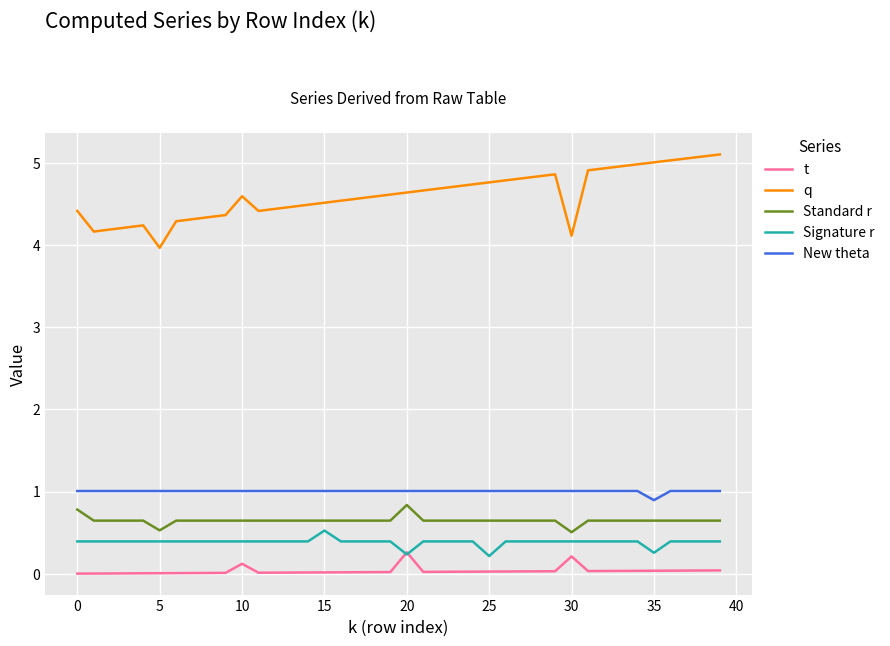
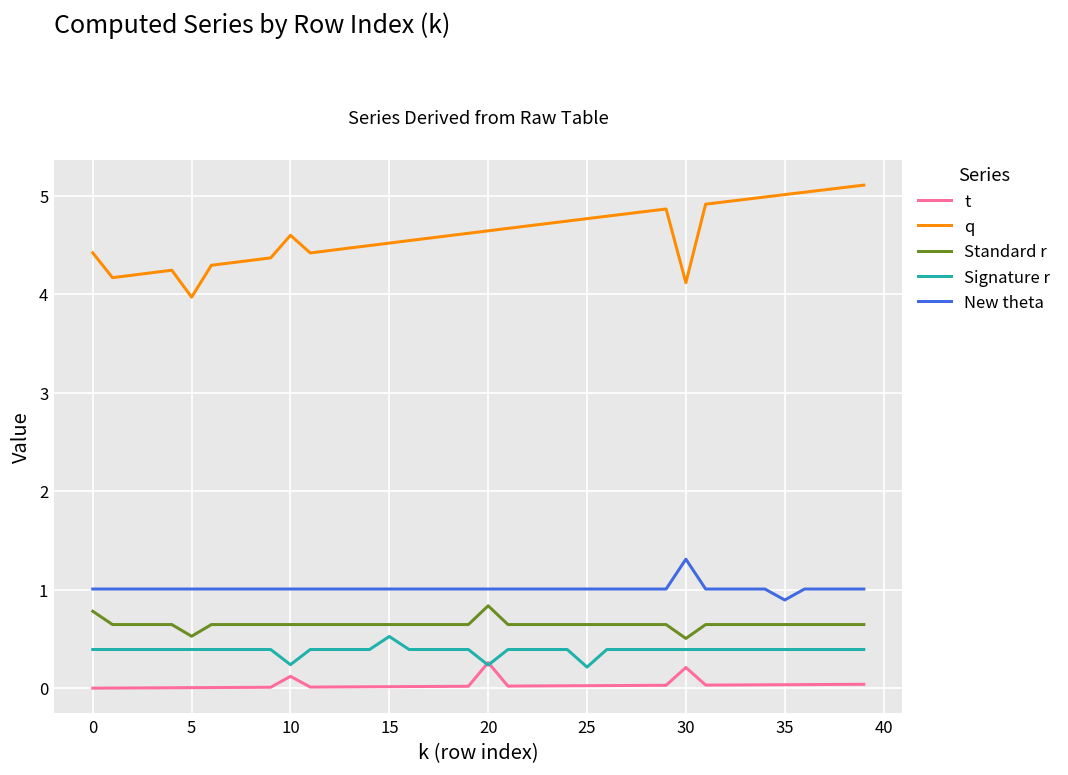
  {
    "t": {
      "0": 0.0,
      "5": 0.0,
      "10": 0.1,
      "15": 0.0,
      "25": 0.0,
      "30": 0.2,
      "35": 0.0
    },
    "q": {
      "0": 4.4,
      "5": 4.0,
      "10": 4.6,
      "15": 4.5,
      "20": 4.6,
      "25": 4.8,
      "30": 4.1,
      "35": 5.0
    },
    "Standard r": {
      "0": 0.8,
      "5": 0.5,
      "10": 0.6,
      "15": 0.6,
      "20": 0.8,
      "25": 0.6,
      "30": 0.5,
      "35": 0.6
    },
    "Signature r": {
      "0": 0.4,
      "5": 0.4,
-     "10": 0.4,
+     "10": 0.2,
      "15": 0.5,
      "25": 0.2,
      "30": 0.4,
-     "35": 0.3
+     "35": 0.4
    },
    "New theta": {
      "0": 1.0,
      "5": 1.0,
      "10": 1.0,
      "15": 1.0,
      "20": 1.0,
      "25": 1.0,
-     "30": 1.0,
+     "30": 1.3,
      "35": 0.9
    }
  }
